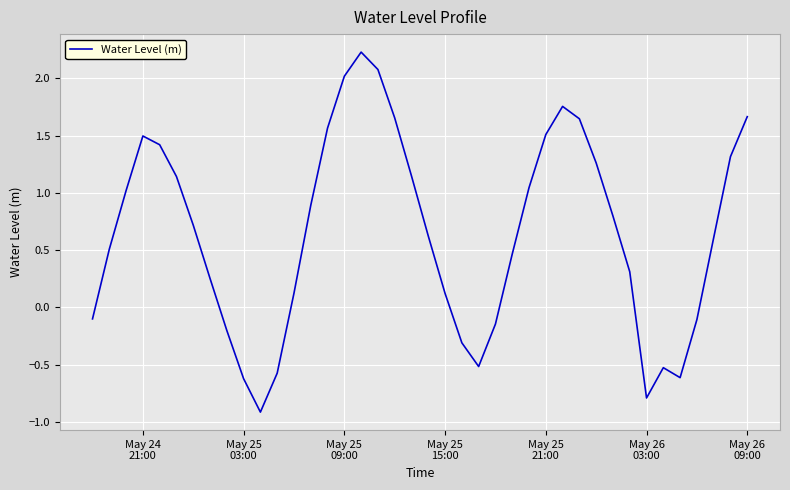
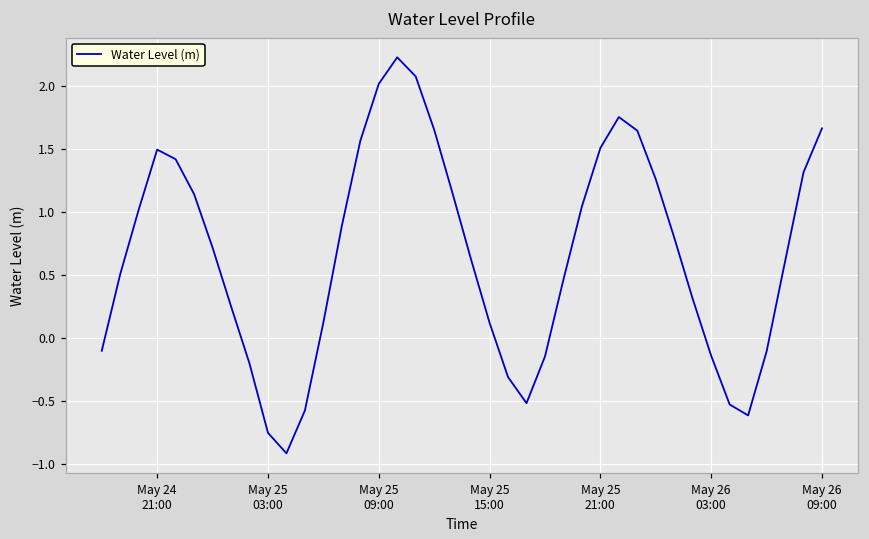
  {
    "May 24 21:00": 1.50,
-   "May 25 03:00": -0.62,
+   "May 25 03:00": -0.75,
    "May 25 09:00": 2.02,
    "May 25 15:00": 0.12,
    "May 25 21:00": 1.51,
-   "May 26 03:00": -0.79,
+   "May 26 03:00": -0.14,
    "May 26 09:00": 1.67
  }
